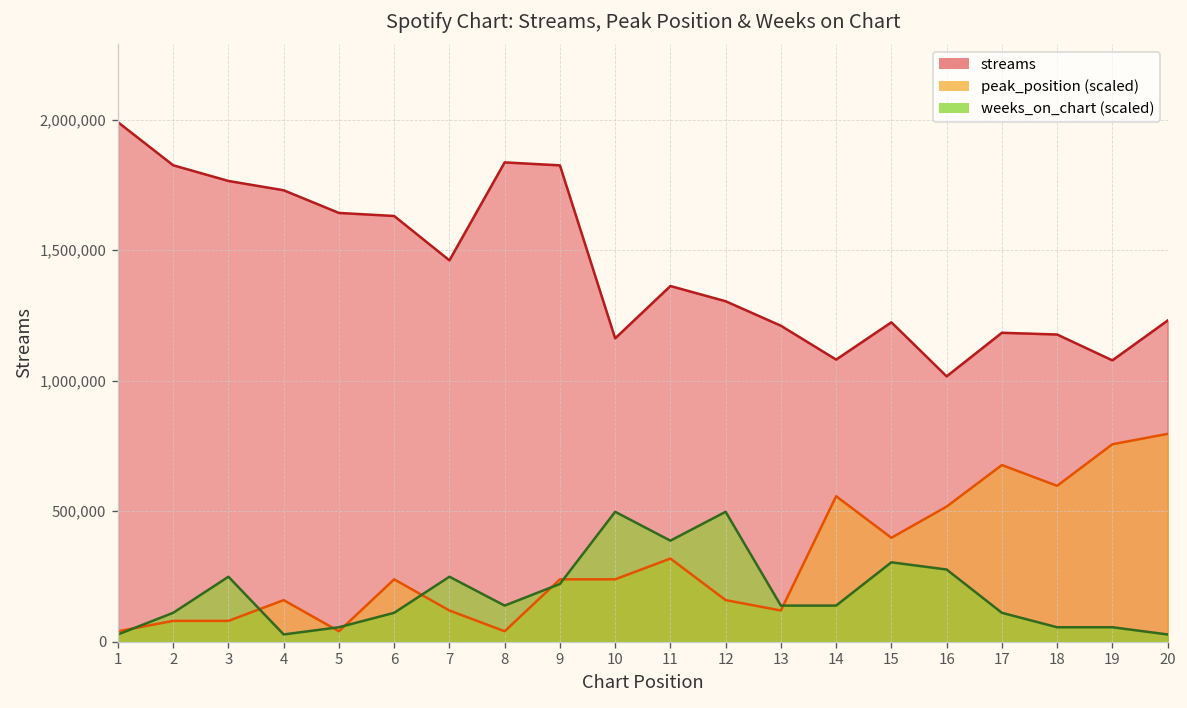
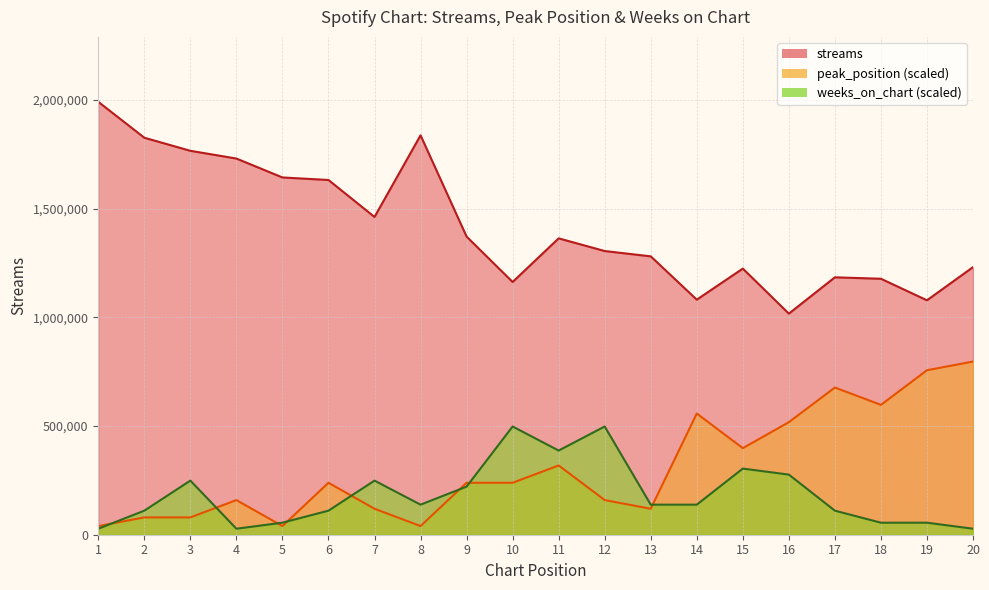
  {
    "streams": {
      "1": "1,990,000",
      "2": "1,830,000",
      "3": "1,770,000",
      "4": "1,730,000",
      "5": "1,640,000",
      "6": "1,630,000",
      "7": "1,460,000",
      "8": "1,840,000",
-     "9": "1,830,000",
+     "9": "1,370,000",
      "10": "1,160,000",
      "11": "1,360,000",
      "12": "1,300,000",
-     "13": "1,210,000",
+     "13": "1,280,000",
      "14": "1,080,000",
      "15": "1,220,000",
      "16": "1,020,000",
      "17": "1,180,000",
      "18": "1,180,000",
      "19": "1,080,000",
      "20": "1,230,000"
    }
  }
